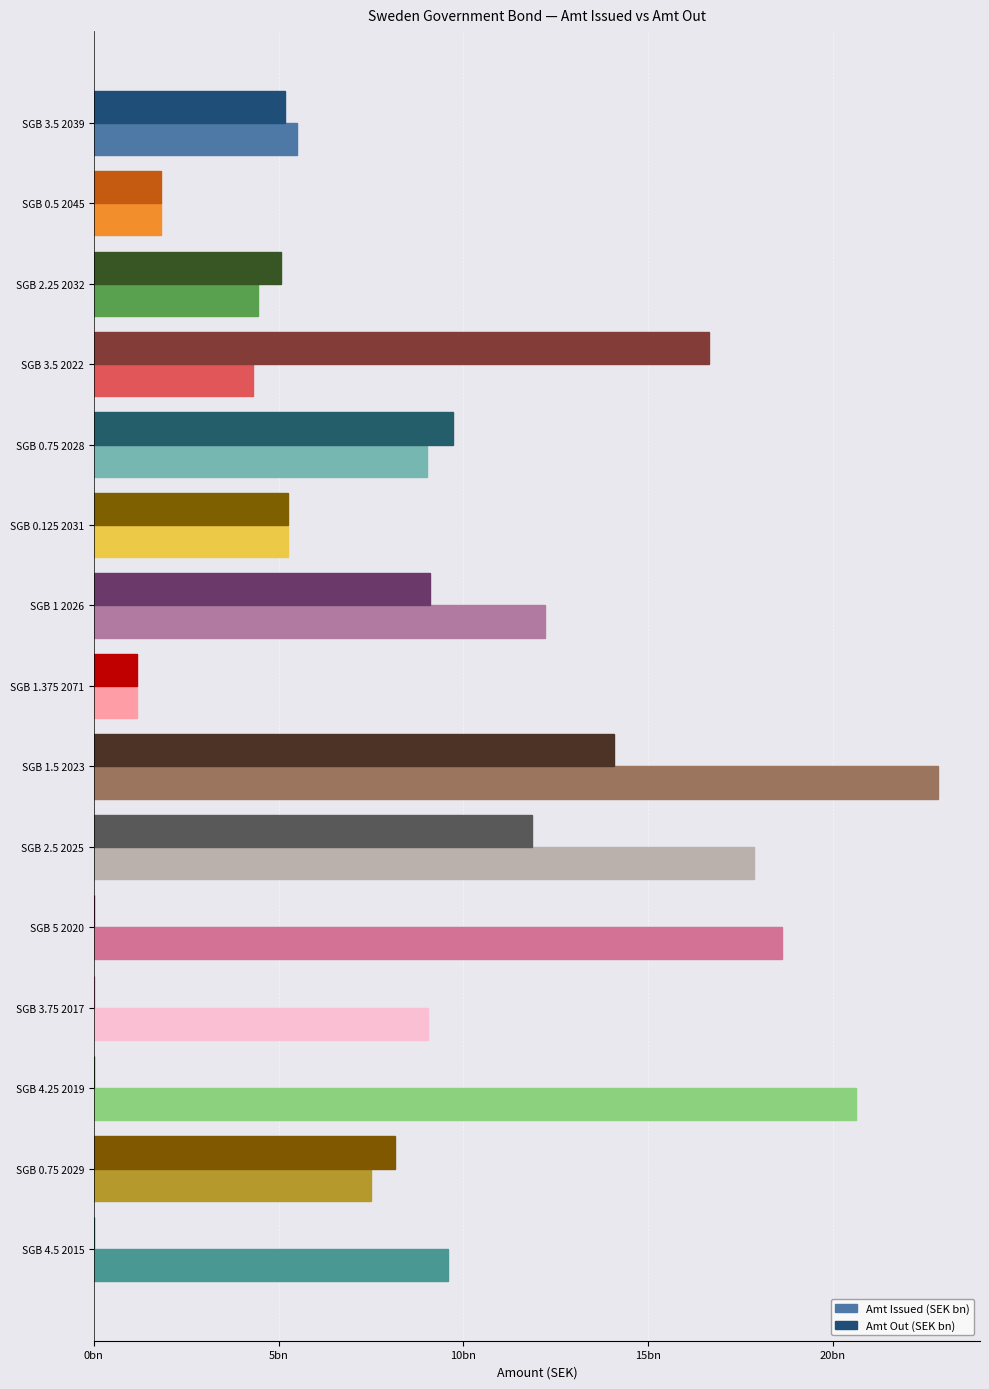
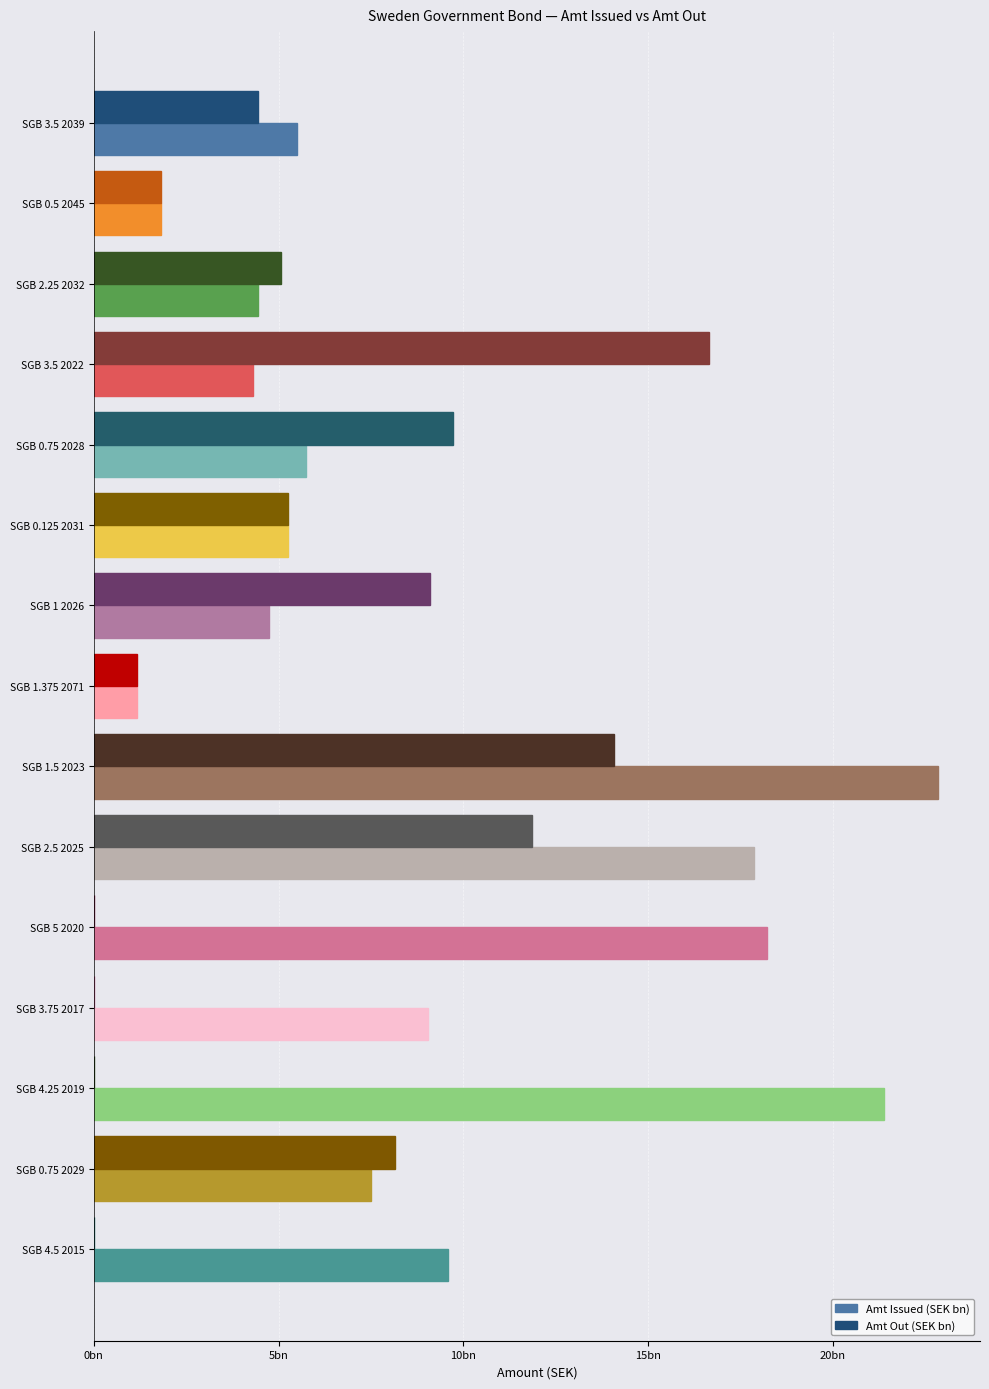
  {
    "Amt Issued (SEK bn)": {
      "SGB 3.5 2039": 5500000000,
      "SGB 0.5 2045": 1800000000,
      "SGB 2.25 2032": 4500000000,
      "SGB 3.5 2022": 4300000000,
-     "SGB 0.75 2028": 9000000000,
+     "SGB 0.75 2028": 5700000000,
      "SGB 0.125 2031": 5300000000,
-     "SGB 1 2026": 12200000000,
+     "SGB 1 2026": 4700000000,
      "SGB 1.375 2071": 1200000000,
      "SGB 1.5 2023": 22800000000,
      "SGB 2.5 2025": 17900000000,
-     "SGB 5 2020": 18600000000,
+     "SGB 5 2020": 18200000000,
      "SGB 3.75 2017": 9000000000,
-     "SGB 4.25 2019": 20600000000,
+     "SGB 4.25 2019": 21400000000,
      "SGB 0.75 2029": 7500000000,
      "SGB 4.5 2015": 9600000000
    },
    "Amt Out (SEK bn)": {
-     "SGB 3.5 2039": 5200000000,
+     "SGB 3.5 2039": 4500000000,
      "SGB 0.5 2045": 1800000000,
      "SGB 2.25 2032": 5100000000,
      "SGB 3.5 2022": 16700000000,
      "SGB 0.75 2028": 9700000000,
      "SGB 0.125 2031": 5300000000,
      "SGB 1 2026": 9100000000,
      "SGB 1.375 2071": 1200000000,
      "SGB 1.5 2023": 14100000000,
      "SGB 2.5 2025": 11900000000,
      "SGB 5 2020": 0,
      "SGB 3.75 2017": 0,
      "SGB 4.25 2019": 0,
      "SGB 0.75 2029": 8200000000,
      "SGB 4.5 2015": 0
    }
  }
